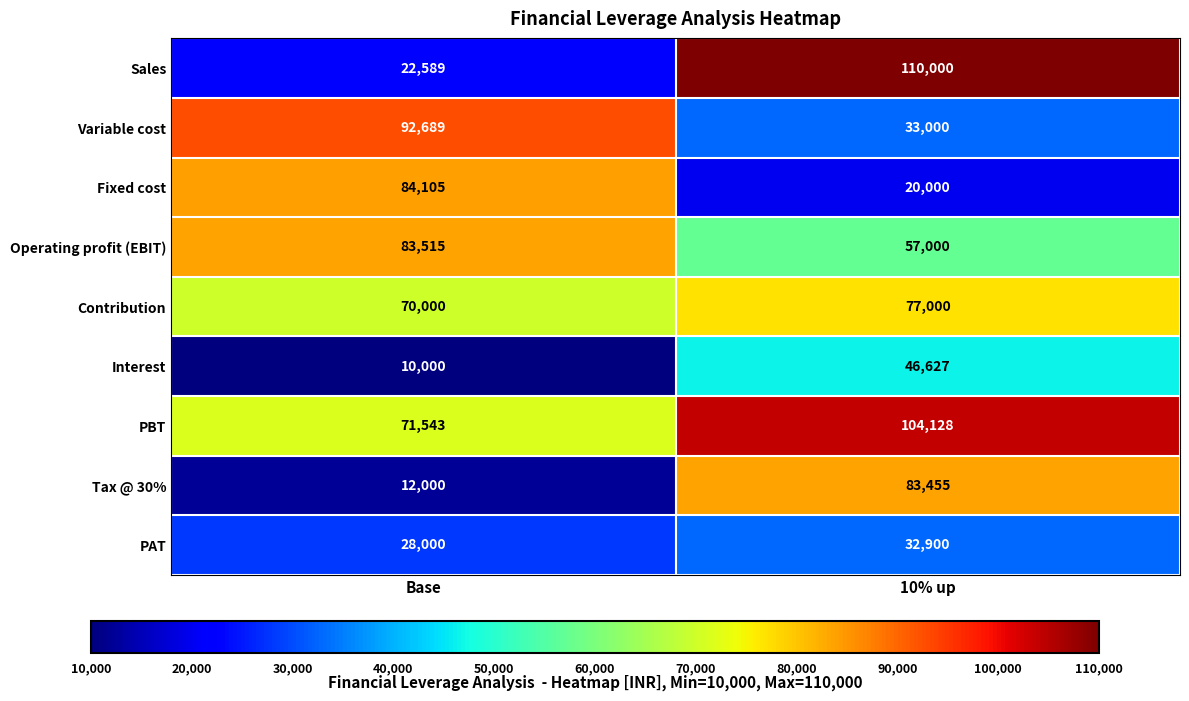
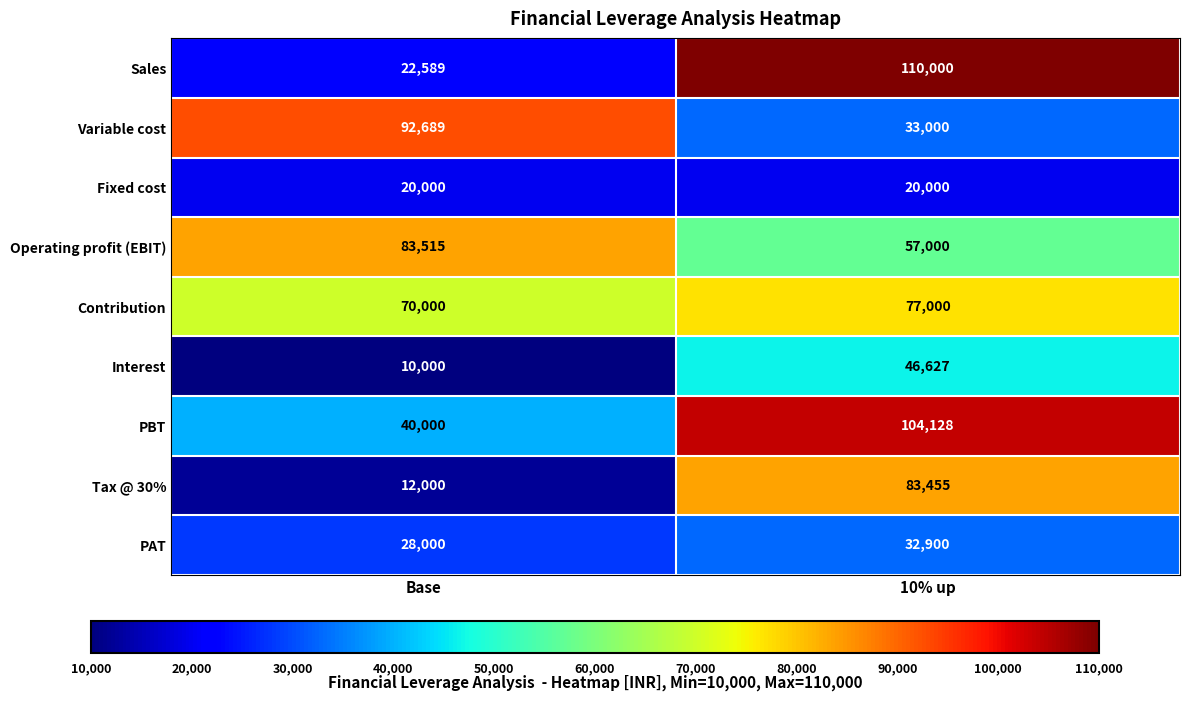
  {
    "Sales": {
      "Base": "22,589",
      "10% up": "110,000"
    },
    "Variable cost": {
      "Base": "92,689",
      "10% up": "33,000"
    },
    "Fixed cost": {
-     "Base": "84,105",
+     "Base": "20,000",
      "10% up": "20,000"
    },
    "Operating profit (EBIT)": {
      "Base": "83,515",
      "10% up": "57,000"
    },
    "Contribution": {
      "Base": "70,000",
      "10% up": "77,000"
    },
    "Interest": {
      "Base": "10,000",
      "10% up": "46,627"
    },
    "PBT": {
-     "Base": "71,543",
+     "Base": "40,000",
      "10% up": "104,128"
    },
    "Tax @ 30%": {
      "Base": "12,000",
      "10% up": "83,455"
    },
    "PAT": {
      "Base": "28,000",
      "10% up": "32,900"
    }
  }
